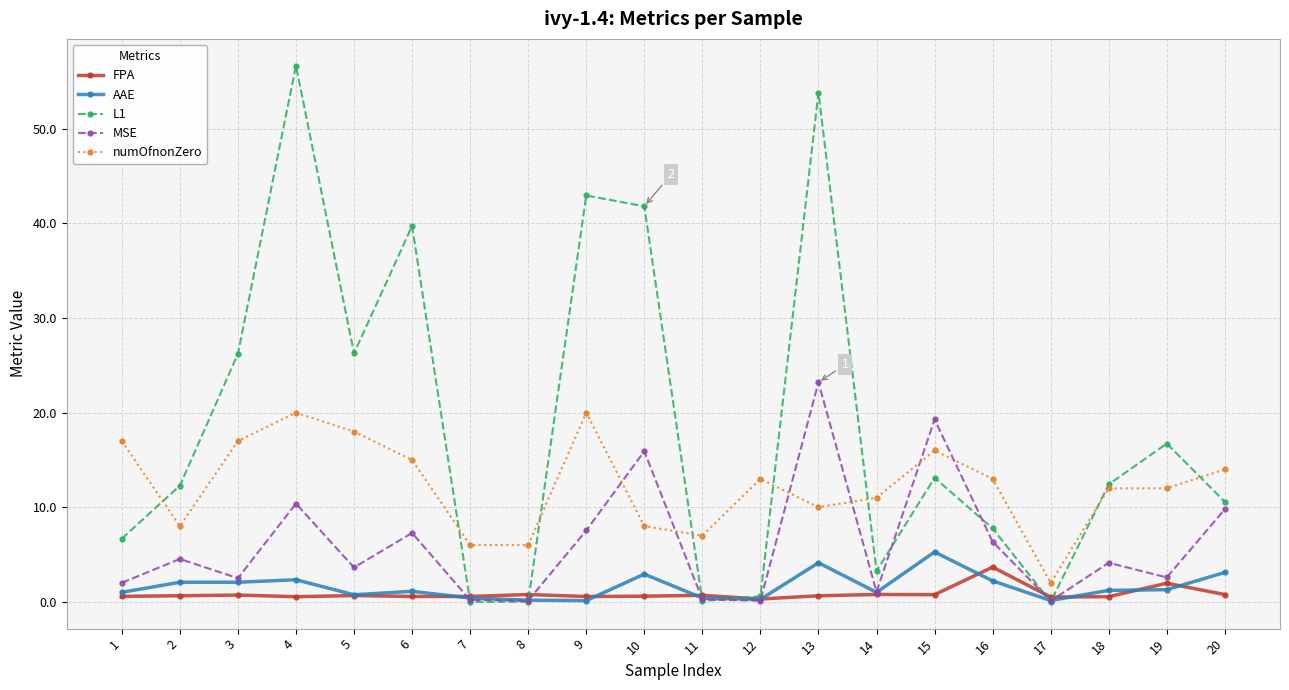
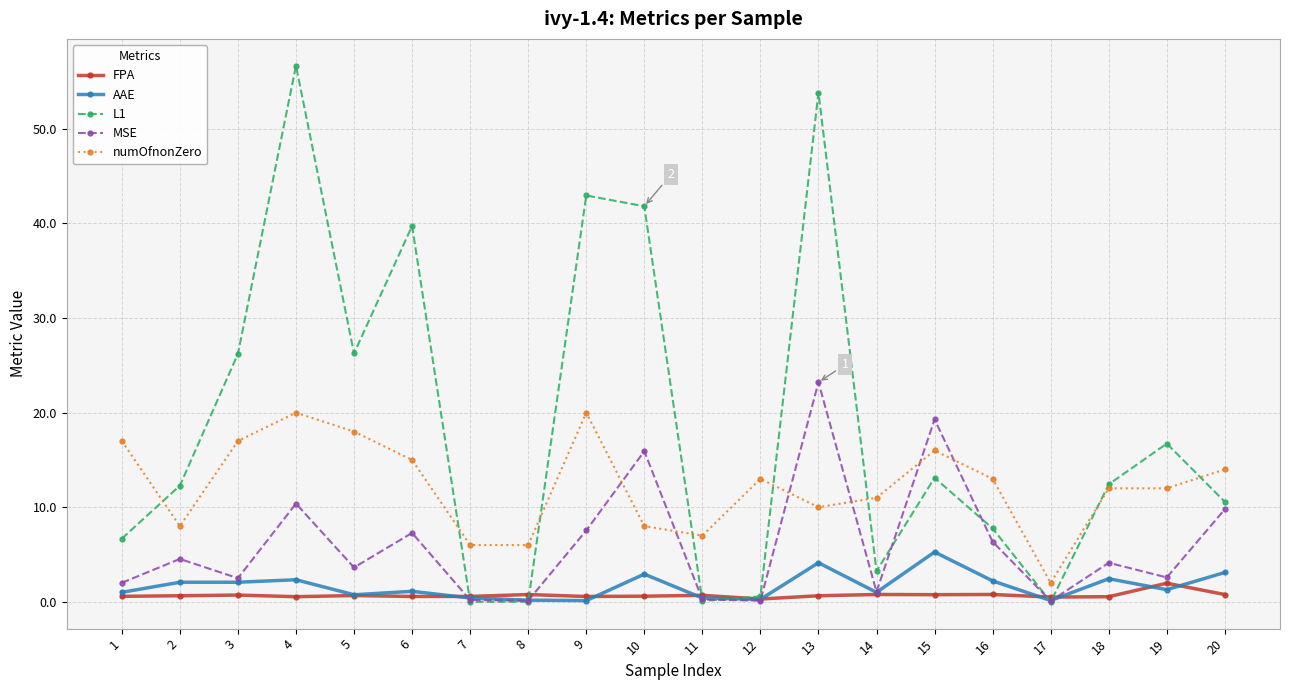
  {
    "FPA": {
      "1": 1,
      "2": 1,
      "3": 1,
      "4": 1,
      "6": 1,
      "8": 1,
      "9": 1,
      "10": 1,
      "11": 1,
      "13": 1,
      "15": 1,
-     "16": 4,
+     "16": 1,
      "17": 1,
      "18": 1,
      "19": 2,
      "20": 1
    },
    "AAE": {
      "1": 1,
      "2": 2,
      "3": 2,
      "4": 2,
      "6": 1,
      "9": 0,
      "10": 3,
      "13": 4,
      "15": 5,
      "16": 2,
-     "18": 1,
+     "18": 2,
      "19": 1,
      "20": 3
    },
    "L1": {
      "1": 7,
      "2": 12,
      "3": 26,
      "4": 57,
      "5": 26,
      "6": 40,
      "9": 43,
      "10": 42,
      "12": 1,
      "13": 54,
      "14": 3,
      "15": 13,
      "16": 8,
      "18": 12,
      "19": 17,
      "20": 11
    },
    "MSE": {
      "1": 2,
      "2": 5,
      "3": 2,
      "4": 10,
      "5": 4,
      "6": 7,
      "9": 8,
      "10": 16,
      "13": 23,
      "15": 19,
      "16": 6,
      "18": 4,
      "19": 3,
      "20": 10
    },
    "numOfnonZero": {
      "1": 17,
      "2": 8,
      "3": 17,
      "4": 20,
      "5": 18,
      "6": 15,
      "7": 6,
      "8": 6,
      "9": 20,
      "10": 8,
      "11": 7,
      "12": 13,
      "13": 10,
      "14": 11,
      "15": 16,
      "16": 13,
      "17": 2,
      "18": 12,
      "19": 12,
      "20": 14
    }
  }
